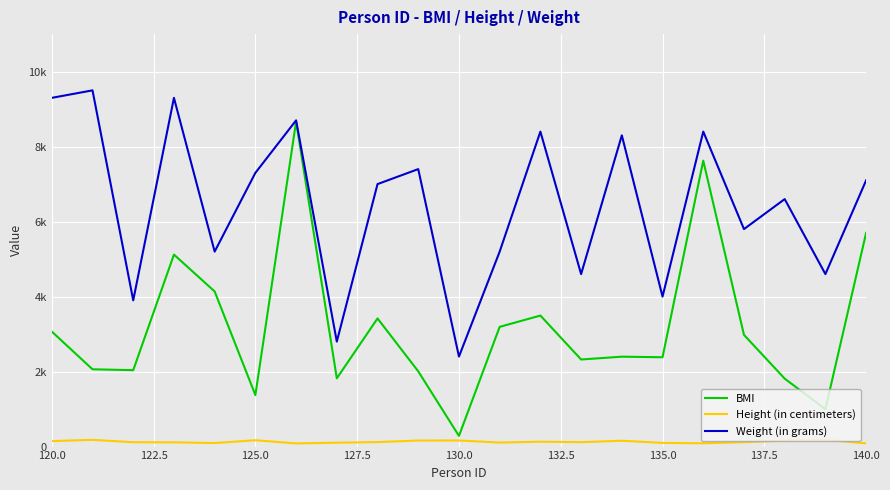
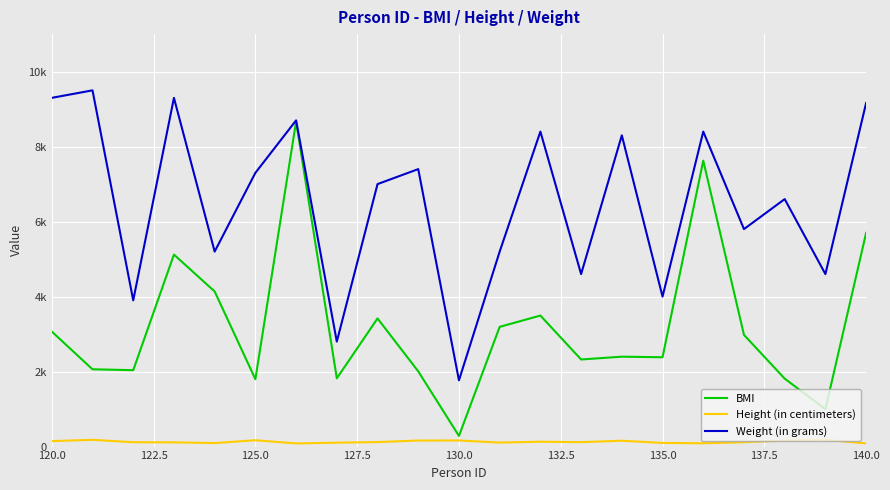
  {
    "BMI": {
      "120.0": 3100,
-     "125.0": 1400,
+     "125.0": 1800,
      "130.0": 300,
      "135.0": 2400,
      "140.0": 5700
    },
    "Height (in centimeters)": {
      "120.0": 100,
      "125.0": 200,
      "130.0": 200,
      "135.0": 100,
      "140.0": 100
    },
    "Weight (in grams)": {
      "120.0": 9300,
      "125.0": 7300,
-     "130.0": 2400,
+     "130.0": 1800,
      "135.0": 4000,
-     "140.0": 7100
+     "140.0": 9200
    }
  }
